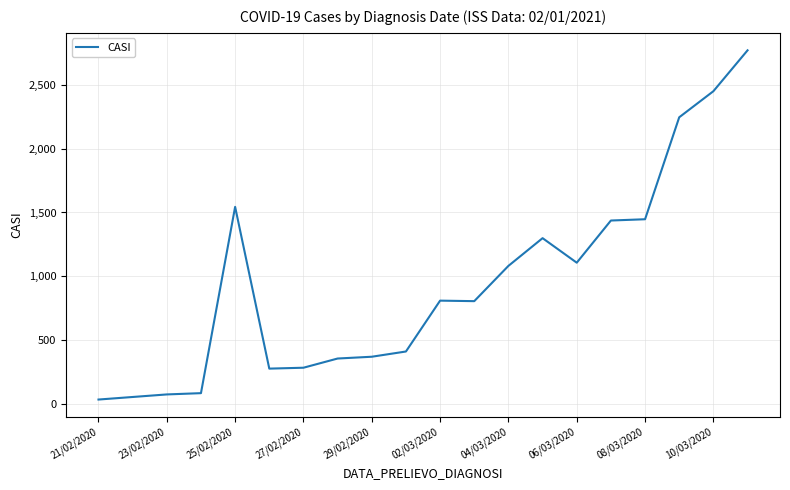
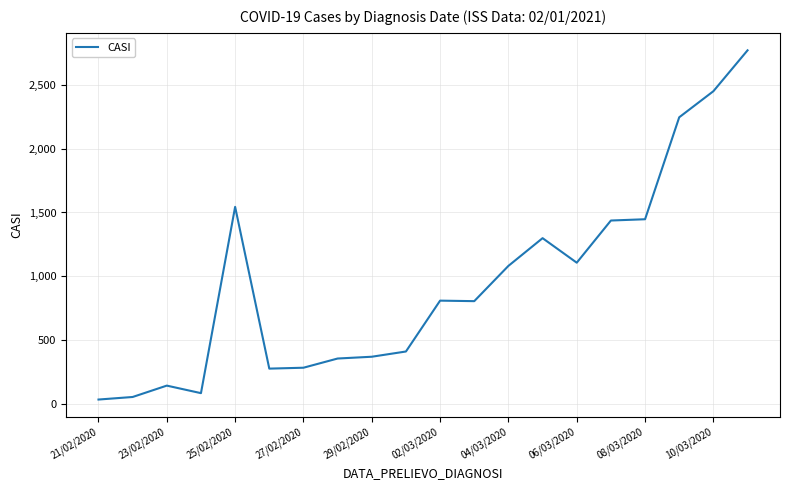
  {
    "21/02/2020": "40",
-   "23/02/2020": "80",
+   "23/02/2020": "150",
    "25/02/2020": "1,540",
    "27/02/2020": "290",
    "29/02/2020": "370",
    "02/03/2020": "810",
    "04/03/2020": "1,080",
    "06/03/2020": "1,110",
    "08/03/2020": "1,450",
    "10/03/2020": "2,450"
  }
